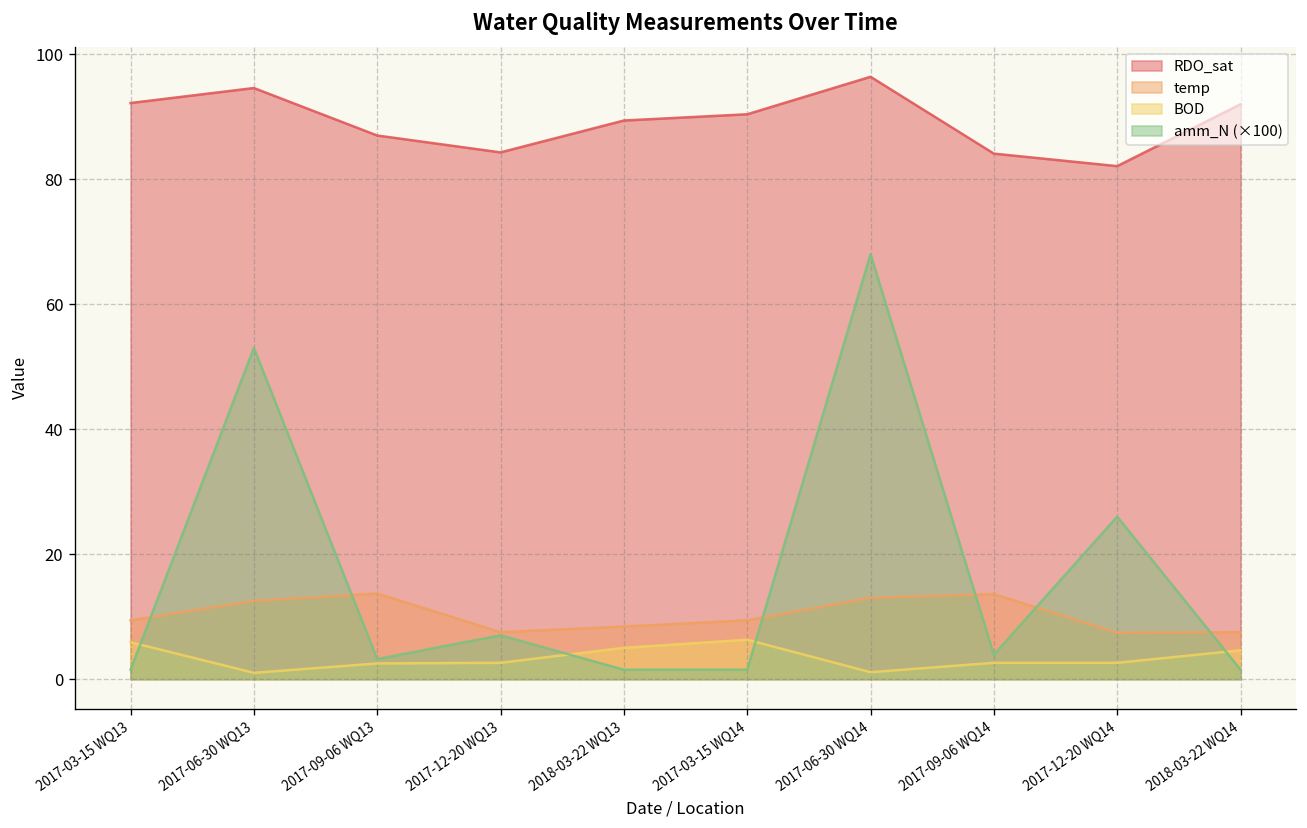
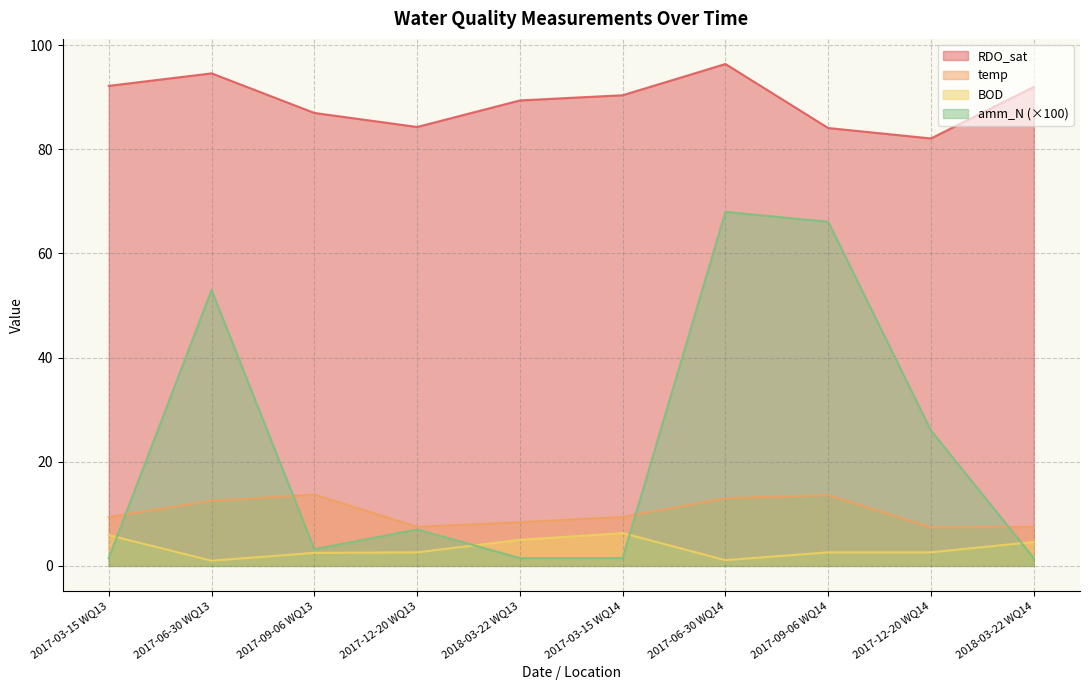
  {
    "amm_N (×100)": {
      "2017-03-15 WQ13": 2,
      "2017-06-30 WQ13": 53,
      "2017-09-06 WQ13": 3,
      "2017-12-20 WQ13": 7,
      "2018-03-22 WQ13": 2,
      "2017-03-15 WQ14": 2,
      "2017-06-30 WQ14": 68,
-     "2017-09-06 WQ14": 4,
+     "2017-09-06 WQ14": 66,
      "2017-12-20 WQ14": 26,
      "2018-03-22 WQ14": 2
    }
  }
